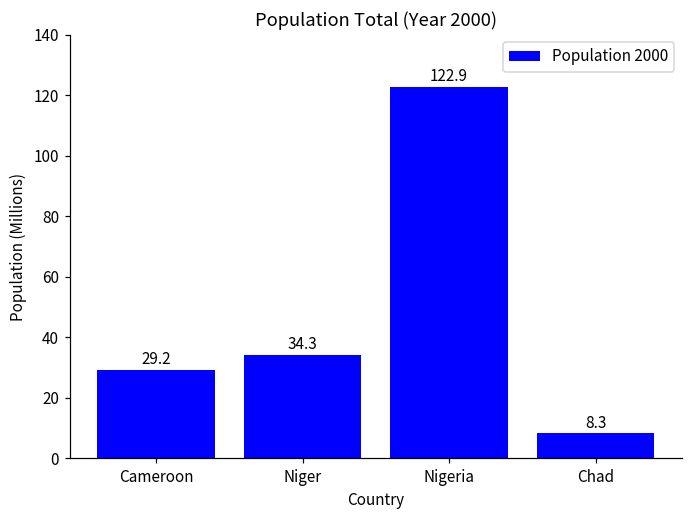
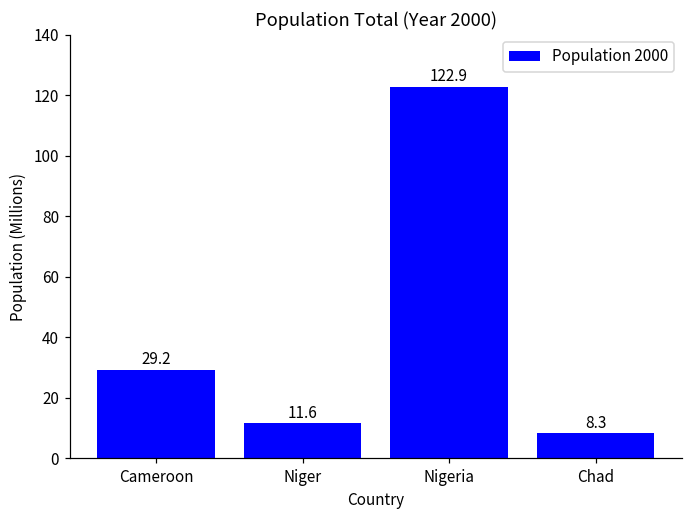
  {
    "Cameroon": 29.2,
-   "Niger": 34.3,
+   "Niger": 11.6,
    "Nigeria": 122.9,
    "Chad": 8.3
  }
